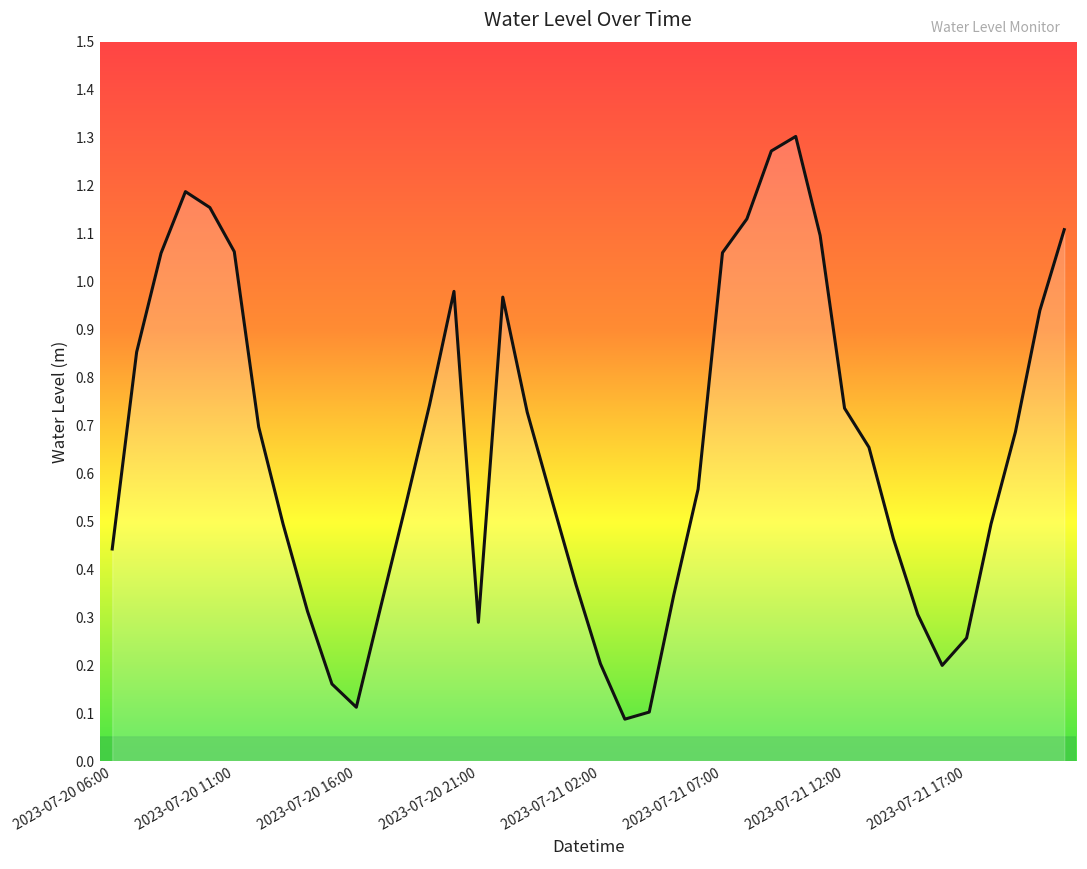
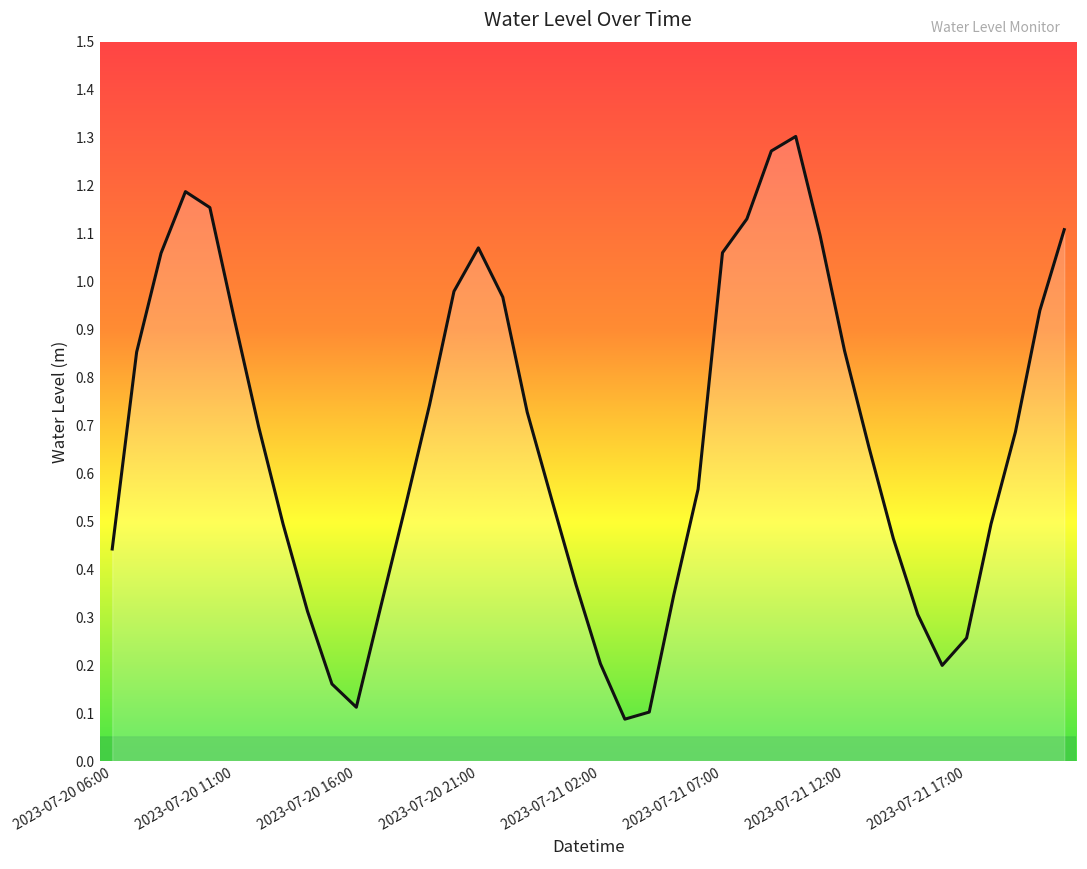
  {
    "2023-07-20 06:00": 0.44,
-   "2023-07-20 11:00": 1.06,
+   "2023-07-20 11:00": 0.92,
    "2023-07-20 16:00": 0.11,
-   "2023-07-20 21:00": 0.29,
+   "2023-07-20 21:00": 1.07,
    "2023-07-21 02:00": 0.20,
    "2023-07-21 07:00": 1.06,
-   "2023-07-21 12:00": 0.74,
+   "2023-07-21 12:00": 0.86,
    "2023-07-21 17:00": 0.26
  }
